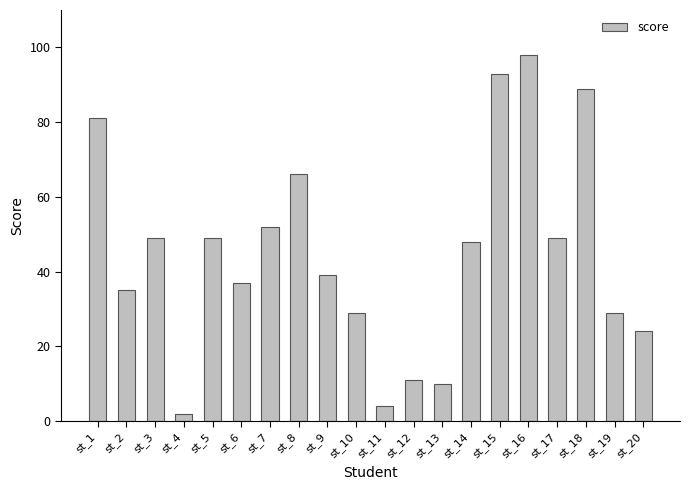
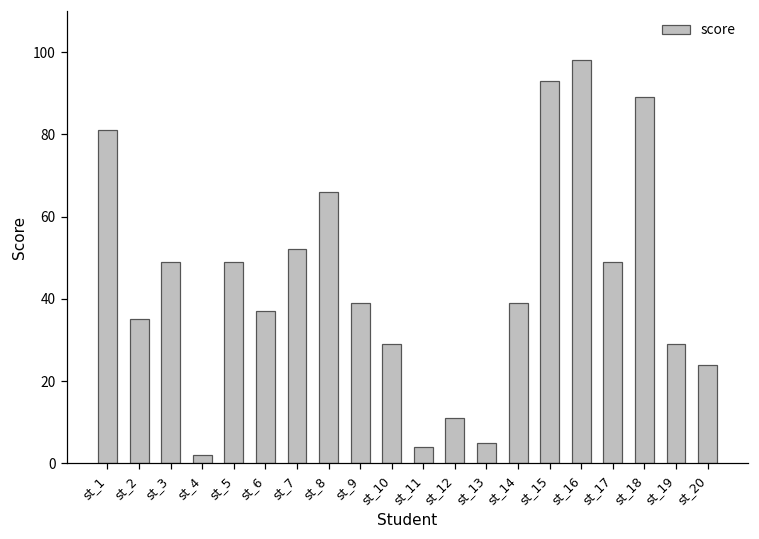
  {
    "st_1": 81,
    "st_2": 35,
    "st_3": 49,
    "st_4": 2,
    "st_5": 49,
    "st_6": 37,
    "st_7": 52,
    "st_8": 66,
    "st_9": 39,
    "st_10": 29,
    "st_11": 4,
    "st_12": 11,
-   "st_13": 10,
-   "st_14": 48,
+   "st_13": 5,
+   "st_14": 39,
    "st_15": 93,
    "st_16": 98,
    "st_17": 49,
    "st_18": 89,
    "st_19": 29,
    "st_20": 24
  }
